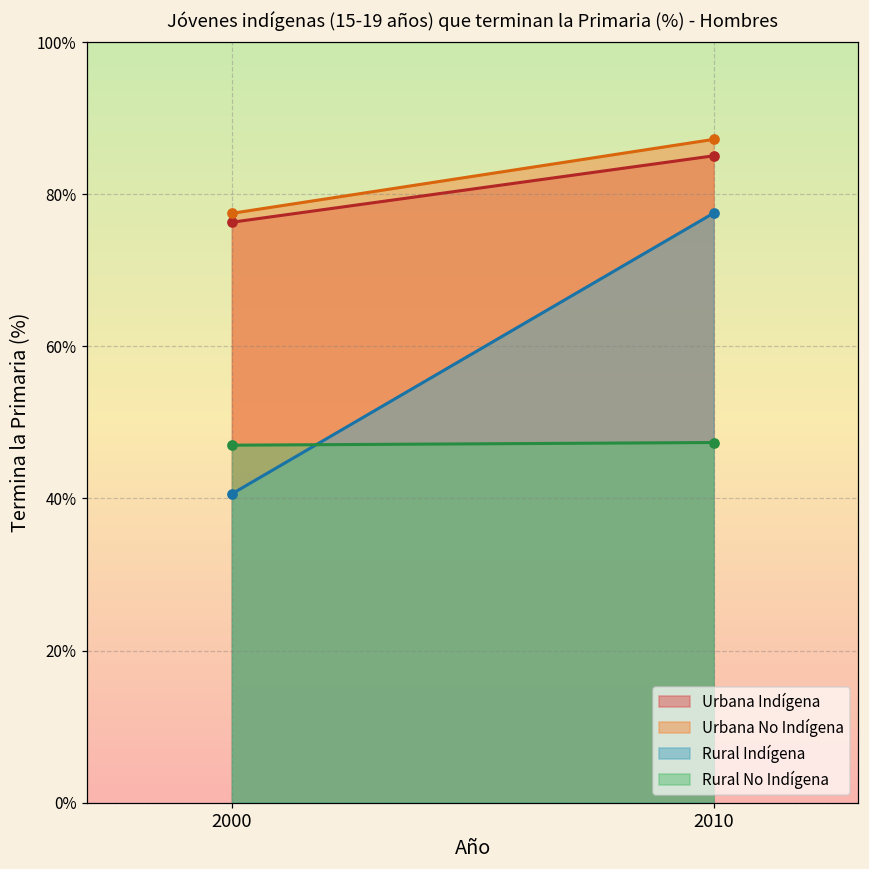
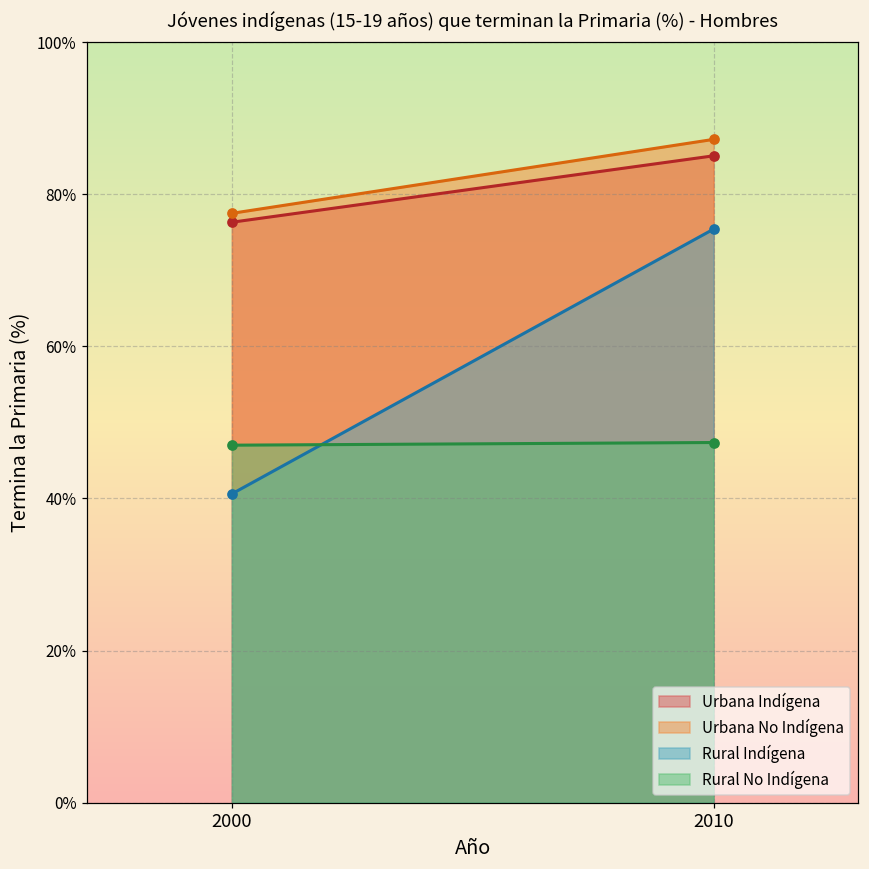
  {
    "Rural Indígena": {
      "2000": "41%",
-     "2010": "78%"
+     "2010": "75%"
    },
    "Rural No Indígena": {
      "2000": "47%",
      "2010": "47%"
    }
  }
